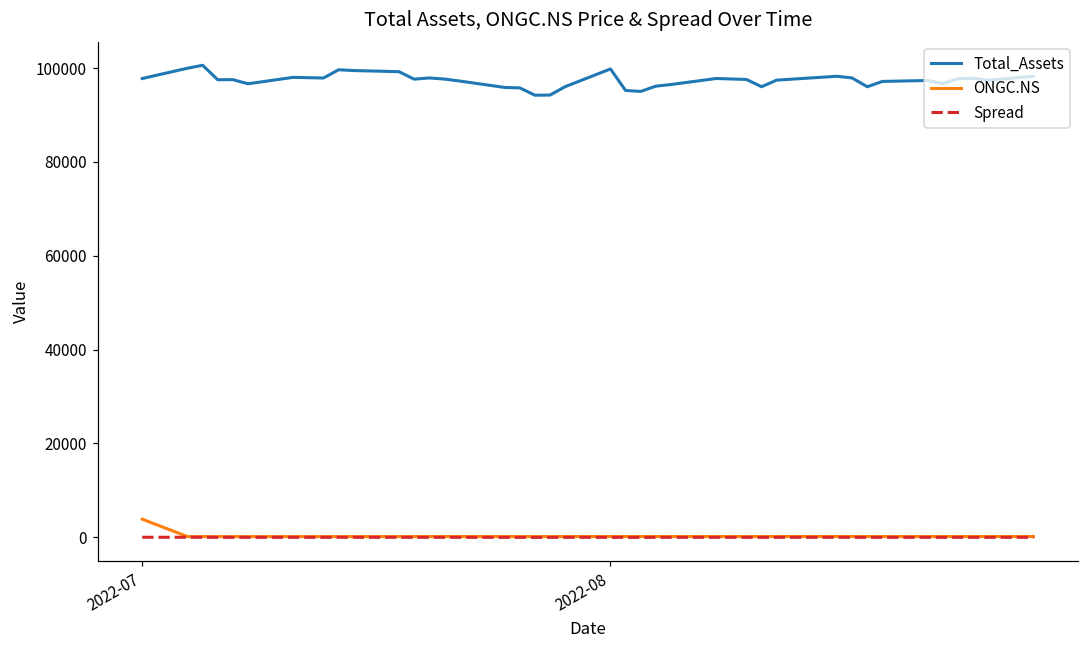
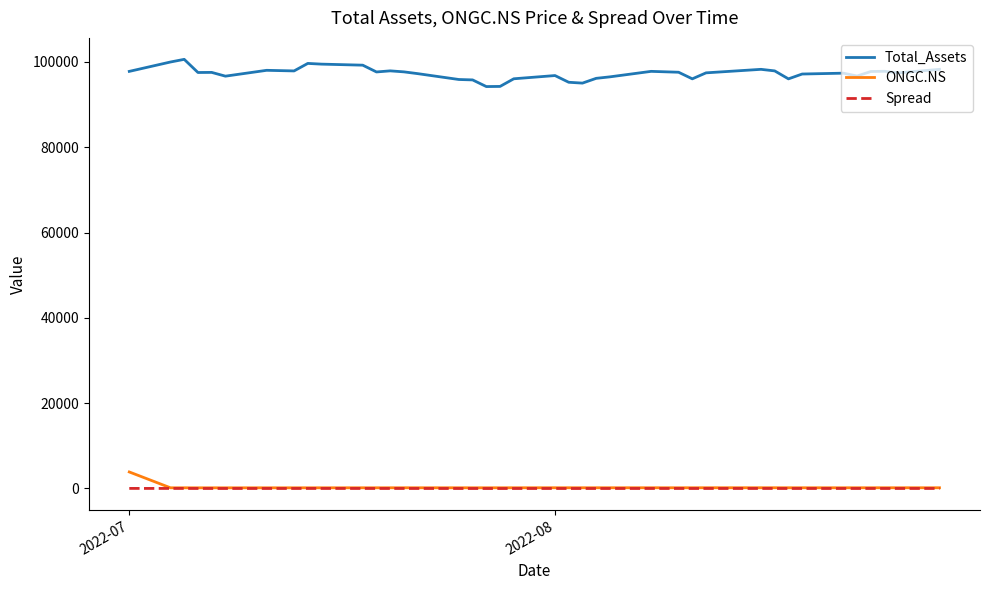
  {
    "Total_Assets": {
      "2022-07": 98000,
-     "2022-08": 100000
+     "2022-08": 97000
    },
    "ONGC.NS": {
      "2022-07": 4000
    },
    "Spread": {
      "2022-07": 0
    }
  }
